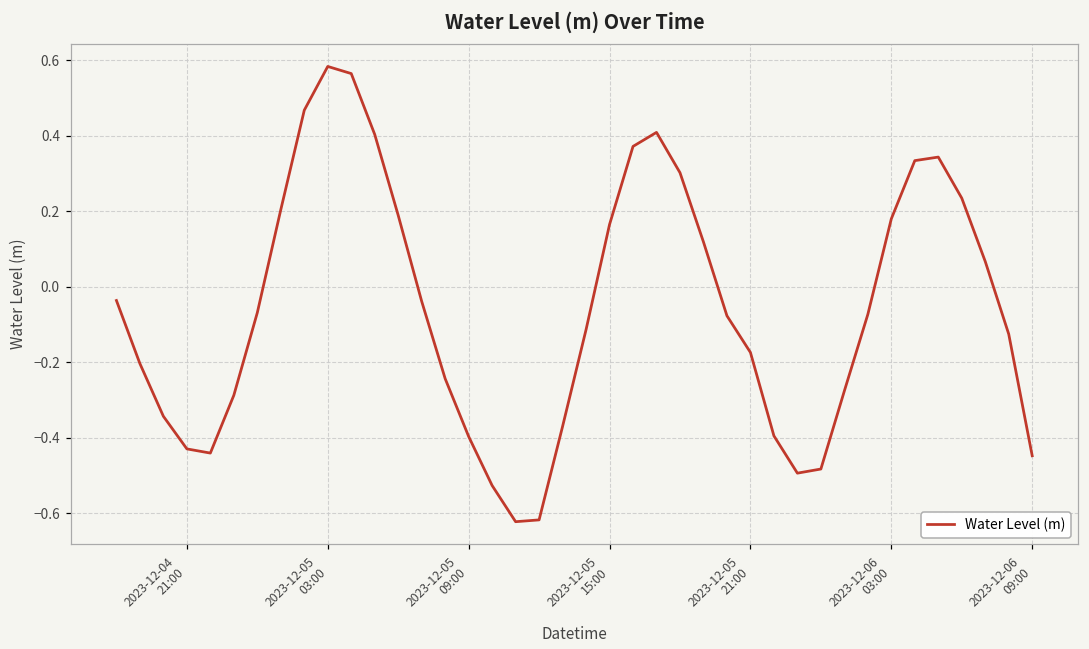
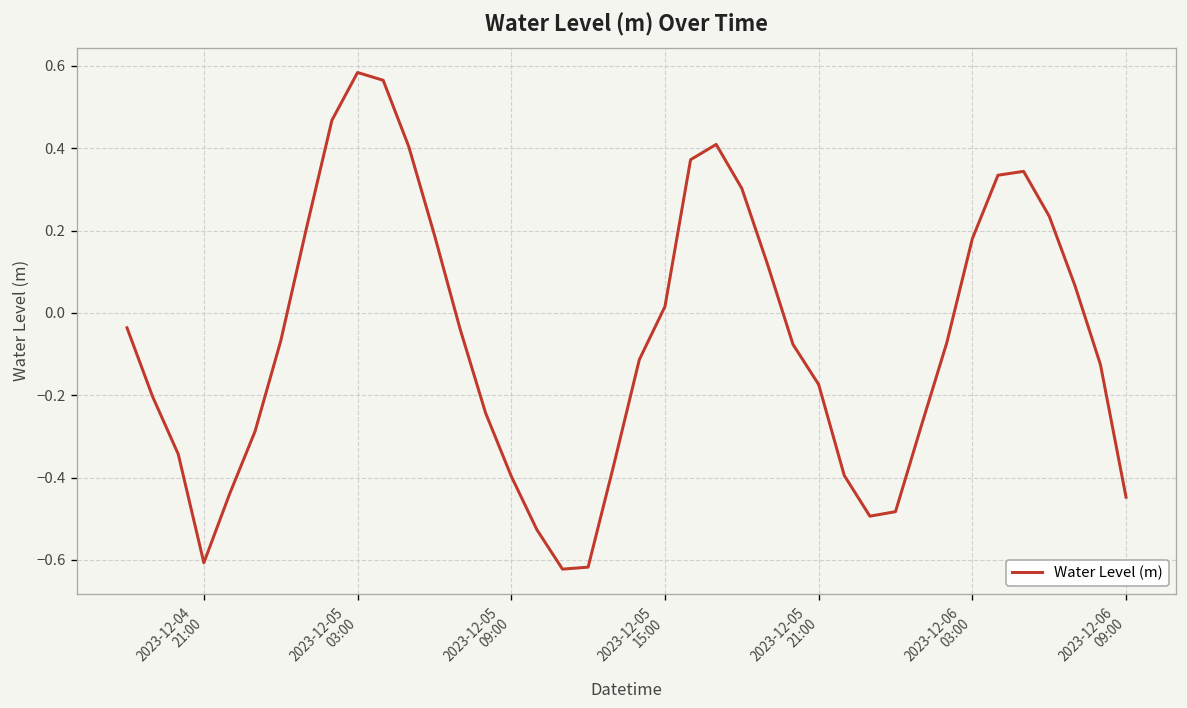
  {
-   "2023-12-04 21:00": -0.43,
+   "2023-12-04 21:00": -0.61,
    "2023-12-05 03:00": 0.58,
    "2023-12-05 09:00": -0.40,
-   "2023-12-05 15:00": 0.17,
+   "2023-12-05 15:00": 0.02,
    "2023-12-05 21:00": -0.17,
    "2023-12-06 03:00": 0.18,
    "2023-12-06 09:00": -0.45
  }
